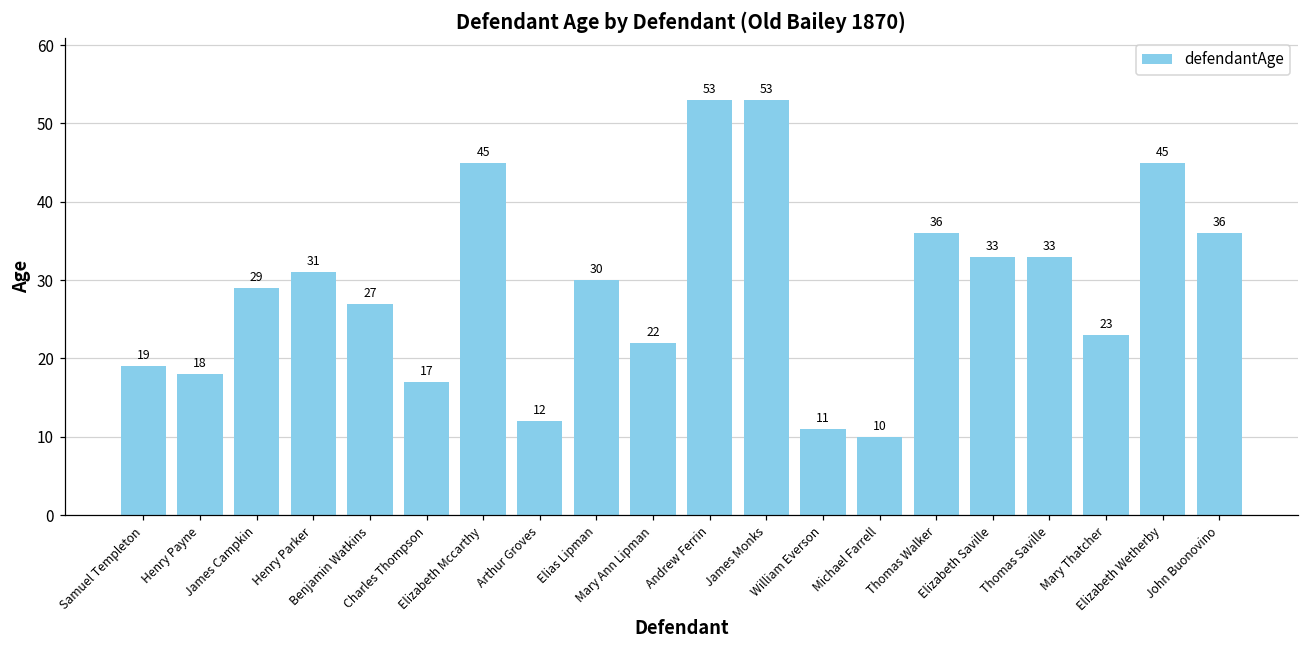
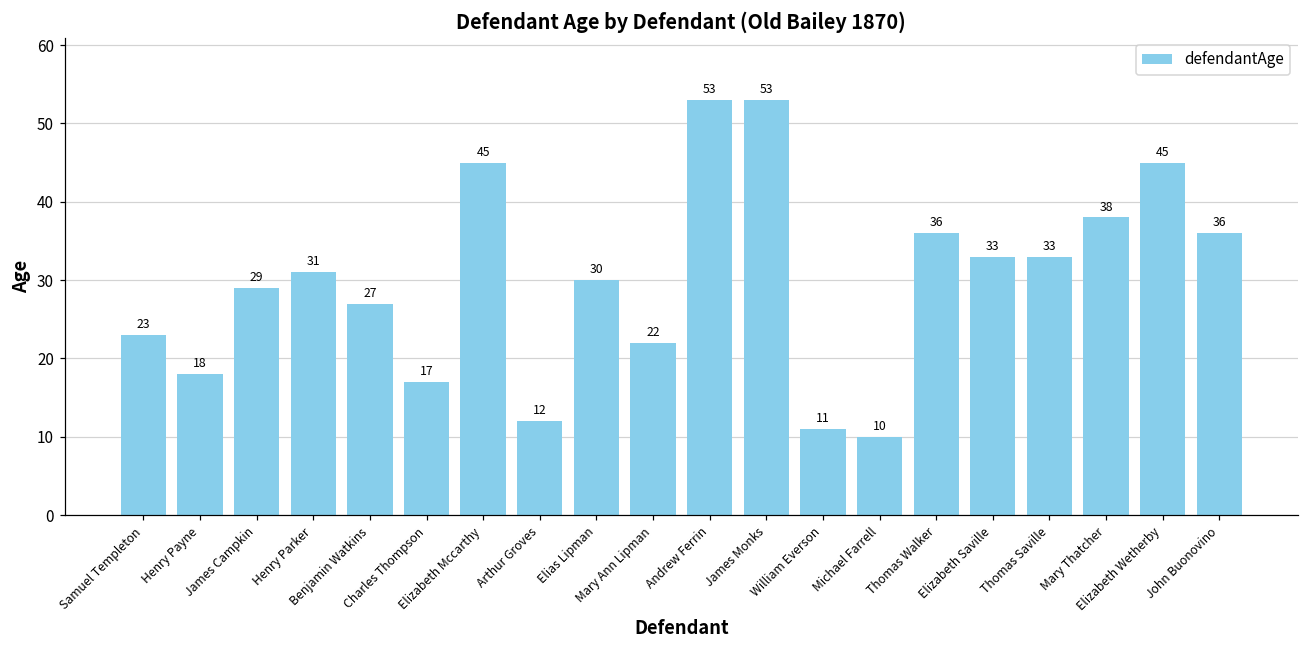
  {
-   "Samuel Templeton": 19,
+   "Samuel Templeton": 23,
    "Henry Payne": 18,
    "James Campkin": 29,
    "Henry Parker": 31,
    "Benjamin Watkins": 27,
    "Charles Thompson": 17,
    "Elizabeth Mccarthy": 45,
    "Arthur Groves": 12,
    "Elias Lipman": 30,
    "Mary Ann Lipman": 22,
    "Andrew Ferrin": 53,
    "James Monks": 53,
    "William Everson": 11,
    "Michael Farrell": 10,
    "Thomas Walker": 36,
    "Elizabeth Saville": 33,
    "Thomas Saville": 33,
-   "Mary Thatcher": 23,
+   "Mary Thatcher": 38,
    "Elizabeth Wetherby": 45,
    "John Buonovino": 36
  }
